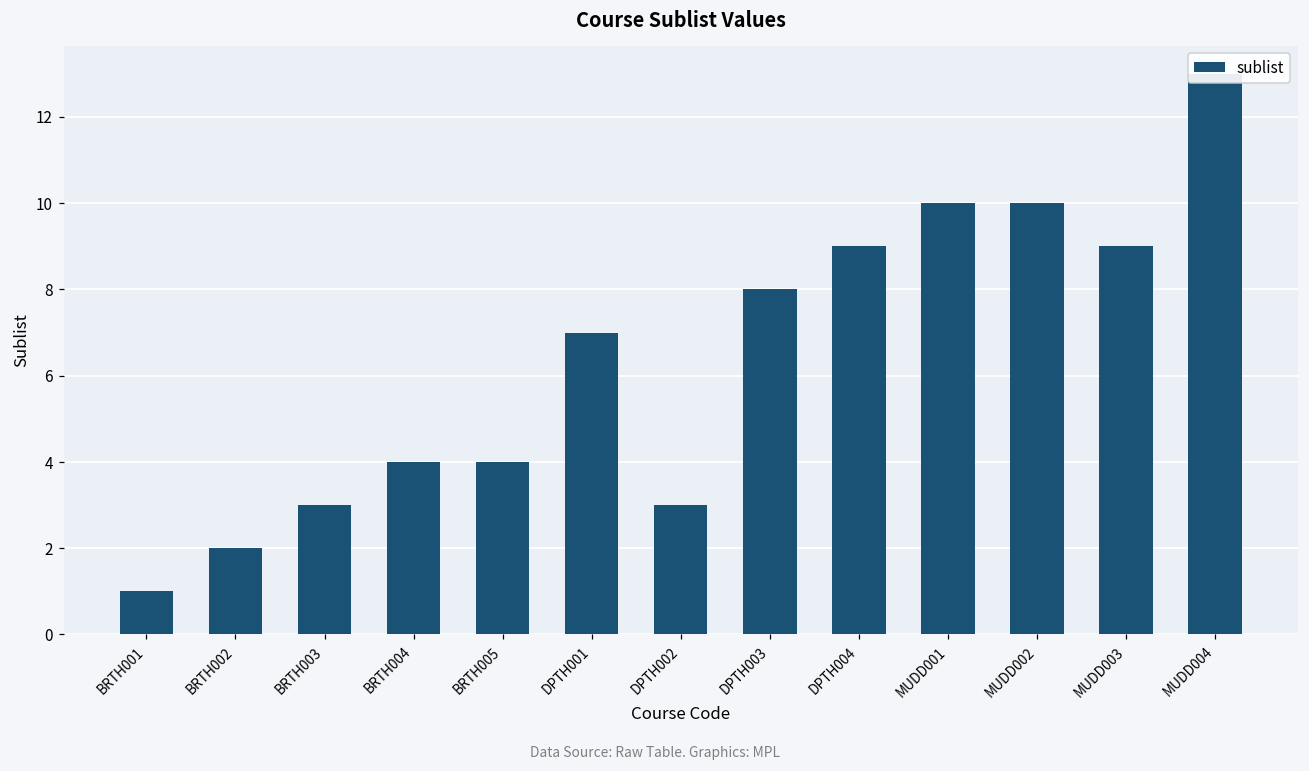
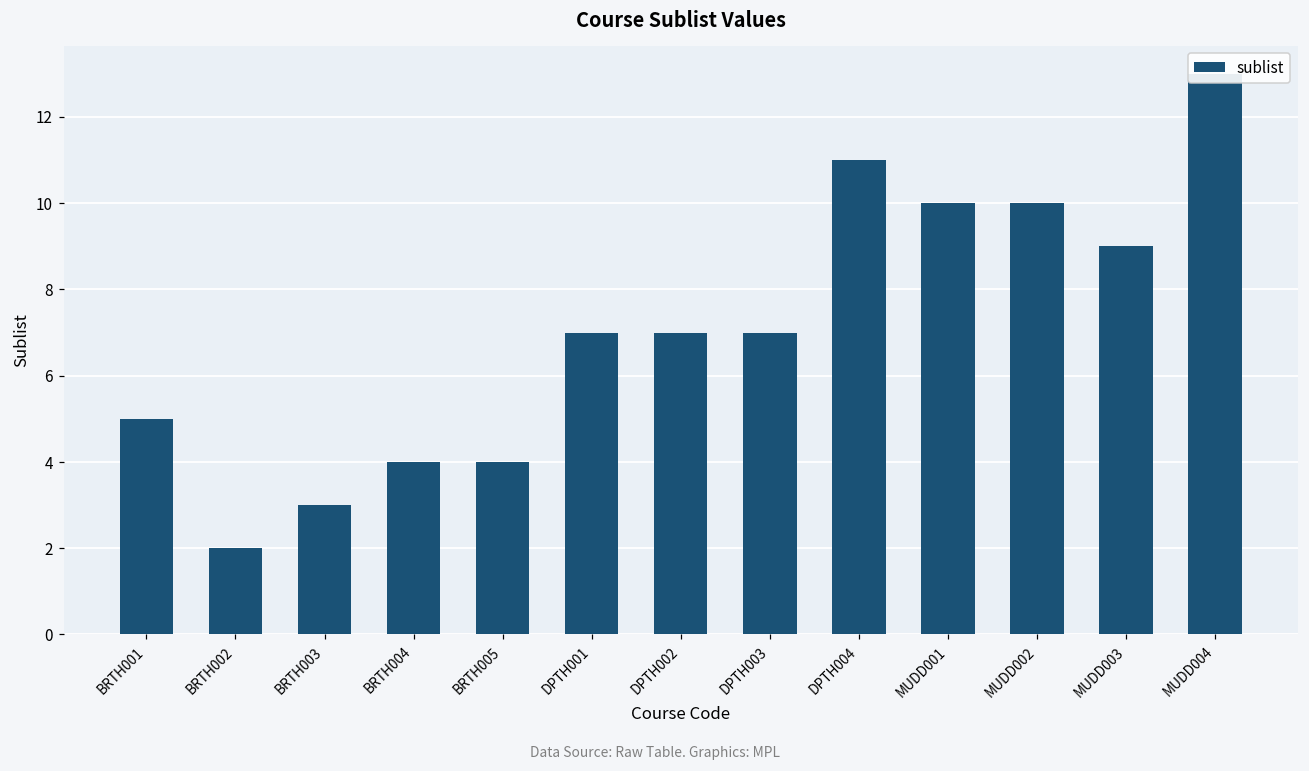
  {
-   "BRTH001": 1,
+   "BRTH001": 5,
    "BRTH002": 2,
    "BRTH003": 3,
    "BRTH004": 4,
    "BRTH005": 4,
    "DPTH001": 7,
-   "DPTH002": 3,
-   "DPTH003": 8,
-   "DPTH004": 9,
+   "DPTH002": 7,
+   "DPTH003": 7,
+   "DPTH004": 11,
    "MUDD001": 10,
    "MUDD002": 10,
    "MUDD003": 9
  }
